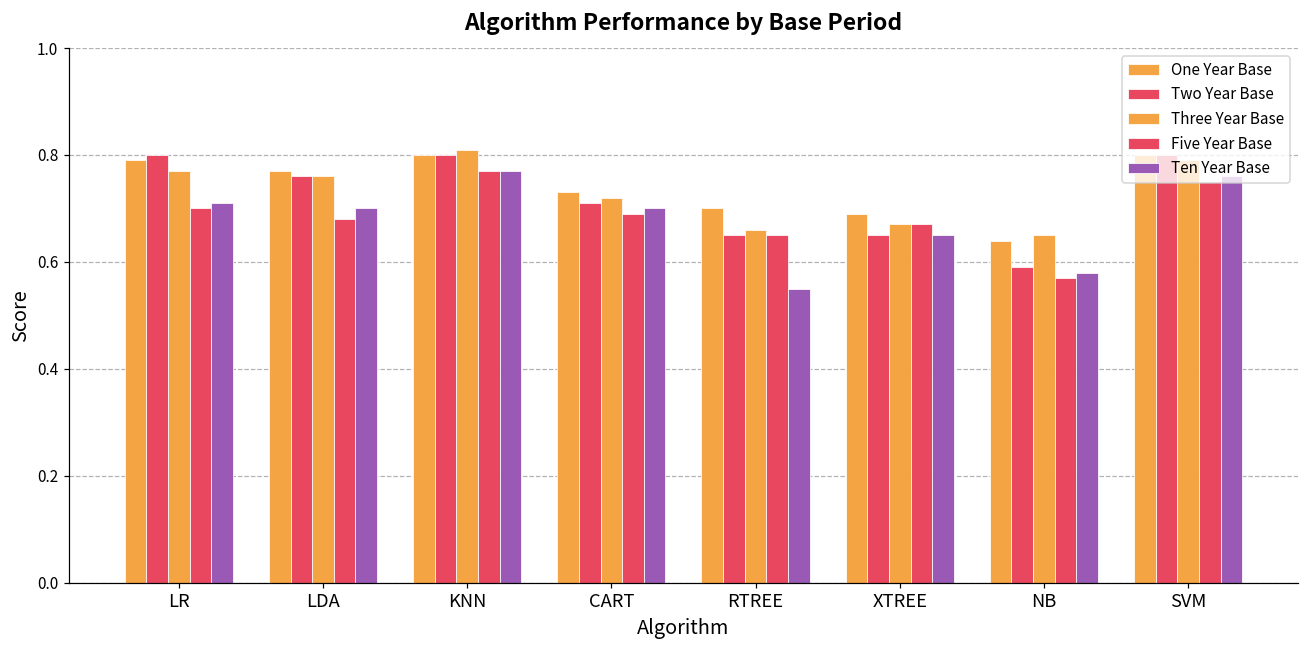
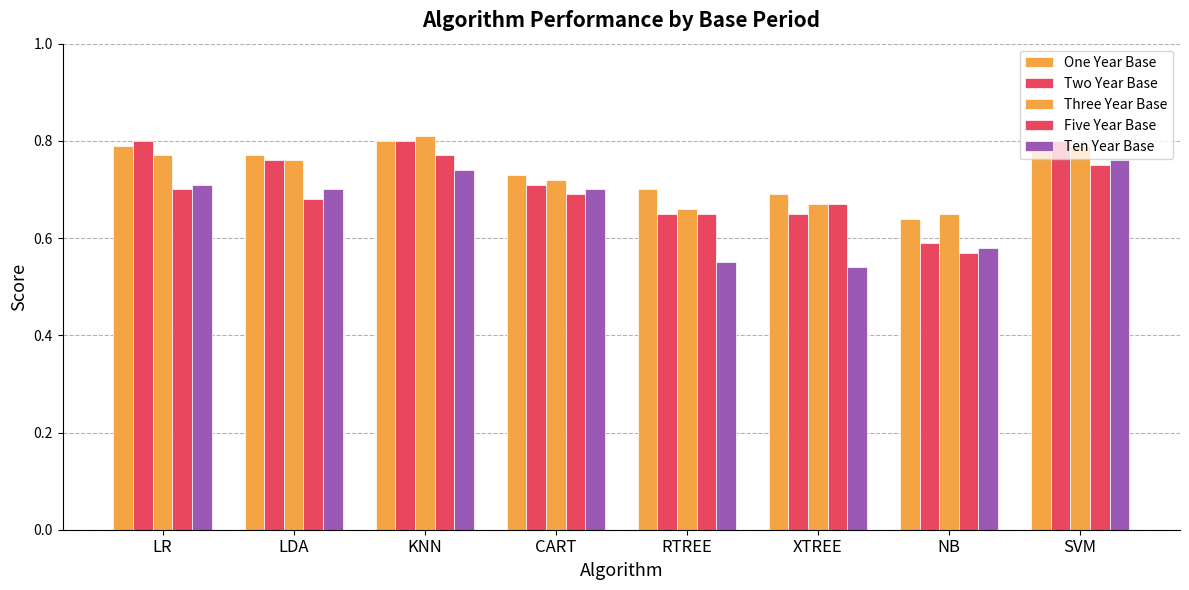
  {
    "Ten Year Base": {
      "LR": 0.71,
      "LDA": 0.70,
-     "KNN": 0.77,
+     "KNN": 0.74,
      "CART": 0.70,
      "RTREE": 0.55,
-     "XTREE": 0.65,
+     "XTREE": 0.54,
      "NB": 0.58,
      "SVM": 0.76
    }
  }
